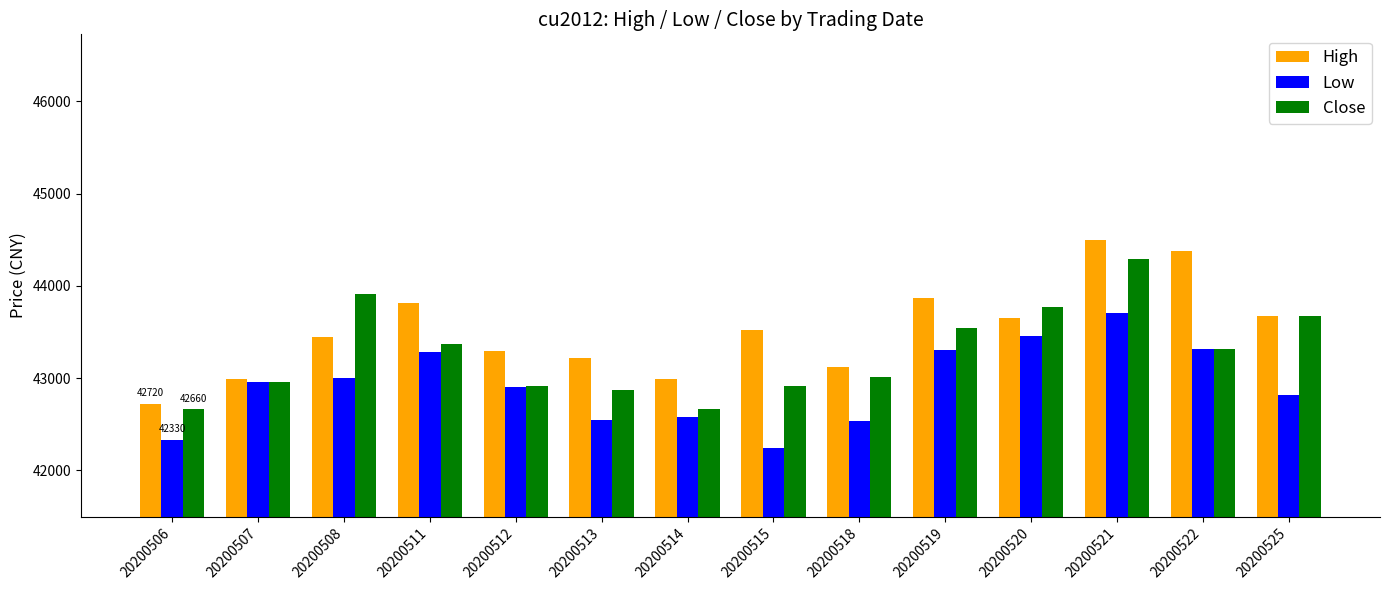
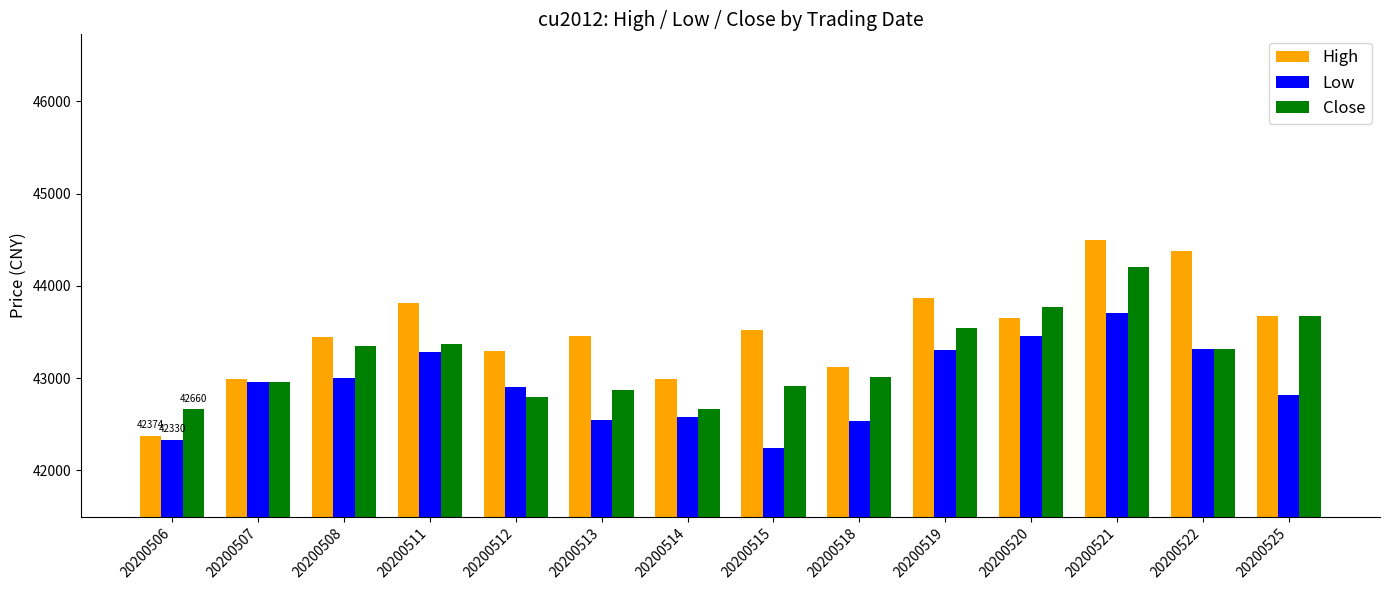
  {
    "High": {
-     "20200506": 42720,
-     "20200513": 43200
+     "20200506": 42374,
+     "20200513": 43500
    },
    "Low": {
      "20200506": 42330
    },
    "Close": {
      "20200507": 43000,
-     "20200508": 43900,
+     "20200508": 43400,
      "20200511": 43400,
-     "20200512": 42900,
+     "20200512": 42800,
      "20200513": 42900,
      "20200514": 42700,
      "20200515": 42900,
      "20200518": 43000,
      "20200519": 43500,
      "20200520": 43800,
-     "20200521": 44300,
+     "20200521": 44200,
      "20200522": 43300,
      "20200525": 43700
    }
  }
